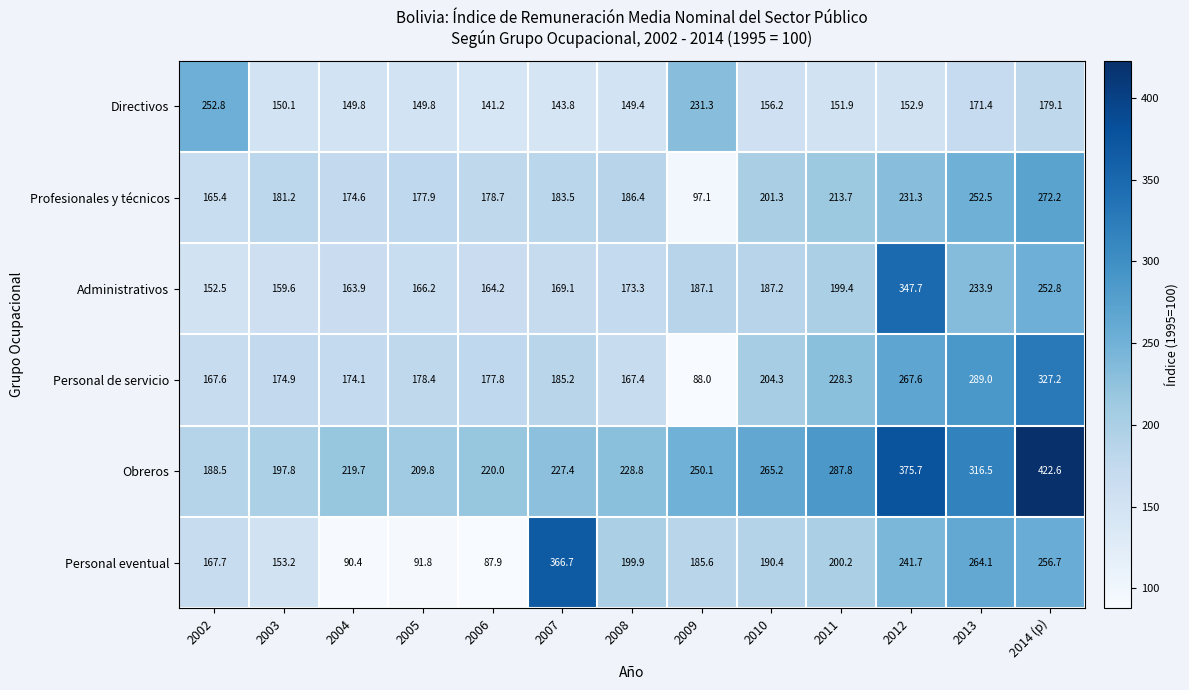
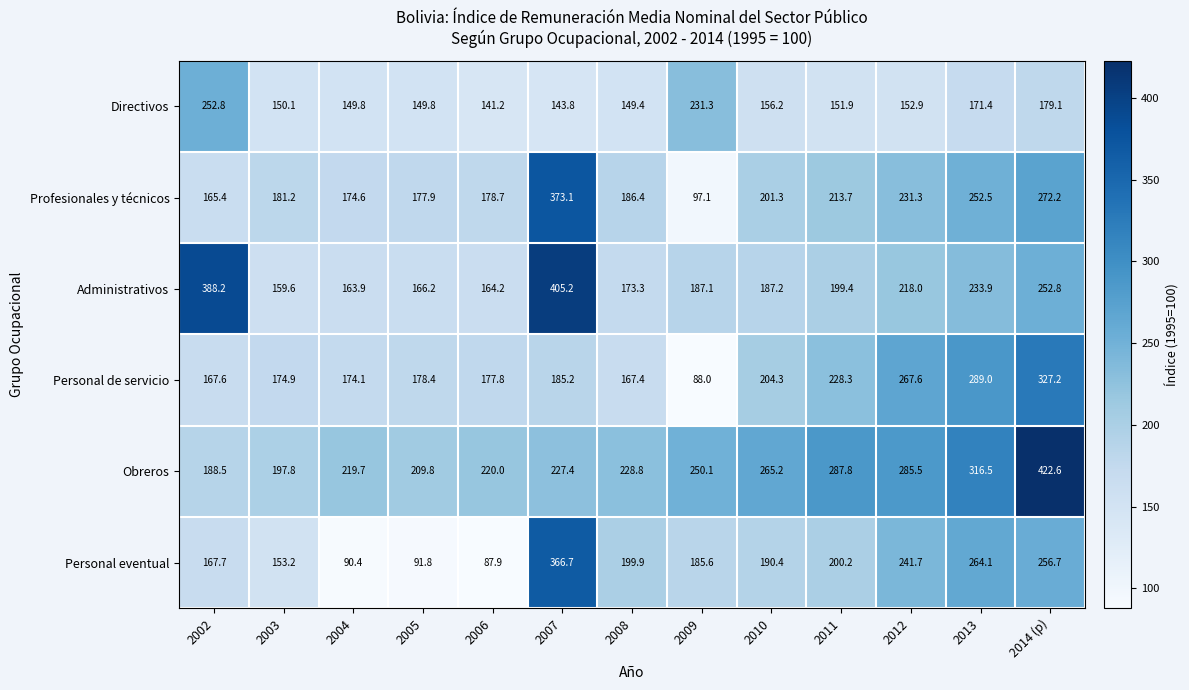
  {
    "Directivos": {
      "2002": 252.8,
      "2003": 150.1,
      "2004": 149.8,
      "2005": 149.8,
      "2006": 141.2,
      "2007": 143.8,
      "2008": 149.4,
      "2009": 231.3,
      "2010": 156.2,
      "2011": 151.9,
      "2012": 152.9,
      "2013": 171.4,
      "2014 (p)": 179.1
    },
    "Profesionales y técnicos": {
      "2002": 165.4,
      "2003": 181.2,
      "2004": 174.6,
      "2005": 177.9,
      "2006": 178.7,
-     "2007": 183.5,
+     "2007": 373.1,
      "2008": 186.4,
      "2009": 97.1,
      "2010": 201.3,
      "2011": 213.7,
      "2012": 231.3,
      "2013": 252.5,
      "2014 (p)": 272.2
    },
    "Administrativos": {
-     "2002": 152.5,
+     "2002": 388.2,
      "2003": 159.6,
      "2004": 163.9,
      "2005": 166.2,
      "2006": 164.2,
-     "2007": 169.1,
+     "2007": 405.2,
      "2008": 173.3,
      "2009": 187.1,
      "2010": 187.2,
      "2011": 199.4,
-     "2012": 347.7,
+     "2012": 218.0,
      "2013": 233.9,
      "2014 (p)": 252.8
    },
    "Personal de servicio": {
      "2002": 167.6,
      "2003": 174.9,
      "2004": 174.1,
      "2005": 178.4,
      "2006": 177.8,
      "2007": 185.2,
      "2008": 167.4,
      "2009": 88.0,
      "2010": 204.3,
      "2011": 228.3,
      "2012": 267.6,
      "2013": 289.0,
      "2014 (p)": 327.2
    },
    "Obreros": {
      "2002": 188.5,
      "2003": 197.8,
      "2004": 219.7,
      "2005": 209.8,
      "2006": 220.0,
      "2007": 227.4,
      "2008": 228.8,
      "2009": 250.1,
      "2010": 265.2,
      "2011": 287.8,
-     "2012": 375.7,
+     "2012": 285.5,
      "2013": 316.5,
      "2014 (p)": 422.6
    },
    "Personal eventual": {
      "2002": 167.7,
      "2003": 153.2,
      "2004": 90.4,
      "2005": 91.8,
      "2006": 87.9,
      "2007": 366.7,
      "2008": 199.9,
      "2009": 185.6,
      "2010": 190.4,
      "2011": 200.2,
      "2012": 241.7,
      "2013": 264.1,
      "2014 (p)": 256.7
    }
  }
